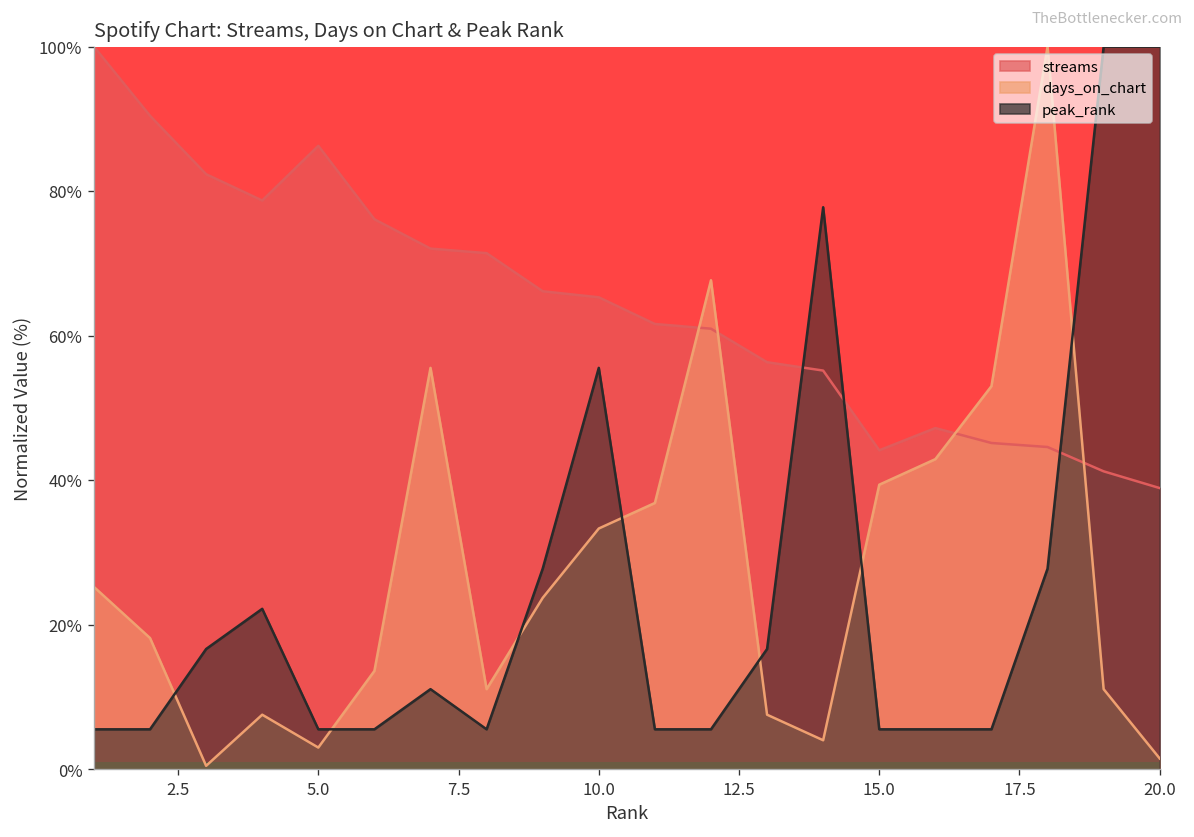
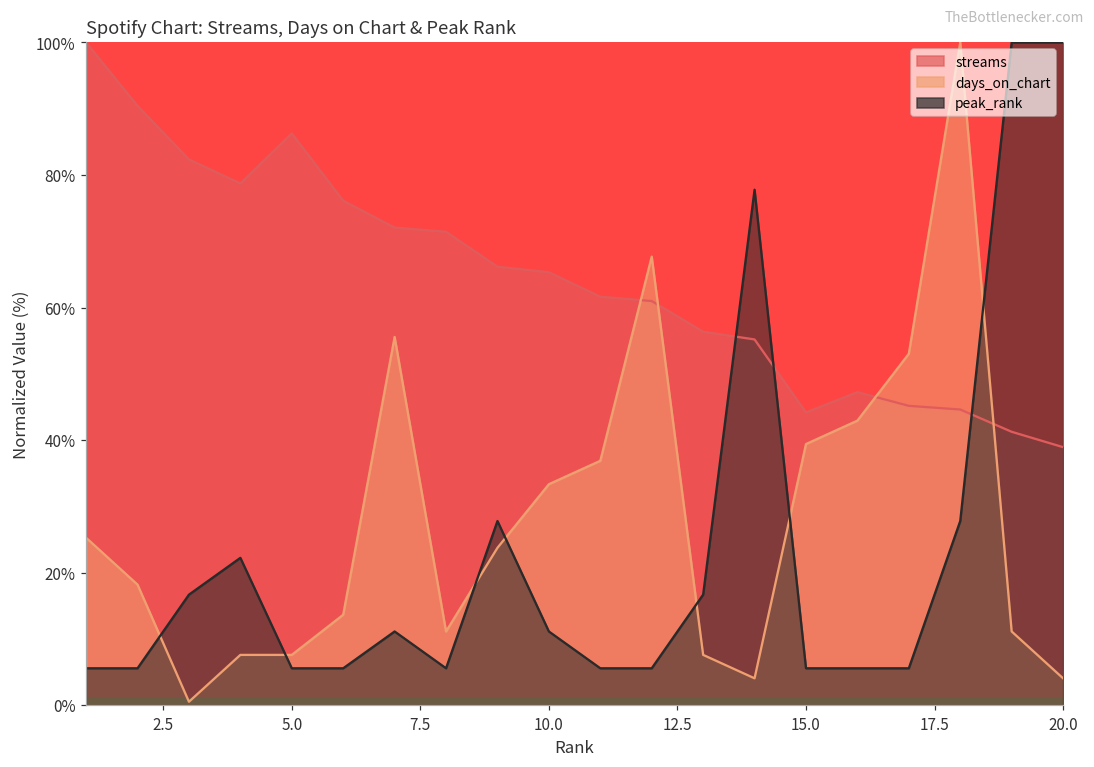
  {
    "streams": {
      "5.0": "86%",
      "10.0": "65%",
      "15.0": "44%",
      "20.0": "39%"
    },
    "days_on_chart": {
-     "5.0": "3%",
+     "5.0": "8%",
      "10.0": "33%",
      "15.0": "39%",
-     "20.0": "2%"
+     "20.0": "4%"
    },
    "peak_rank": {
      "5.0": "6%",
-     "10.0": "56%",
+     "10.0": "11%",
      "15.0": "6%",
      "20.0": "100%"
    }
  }
